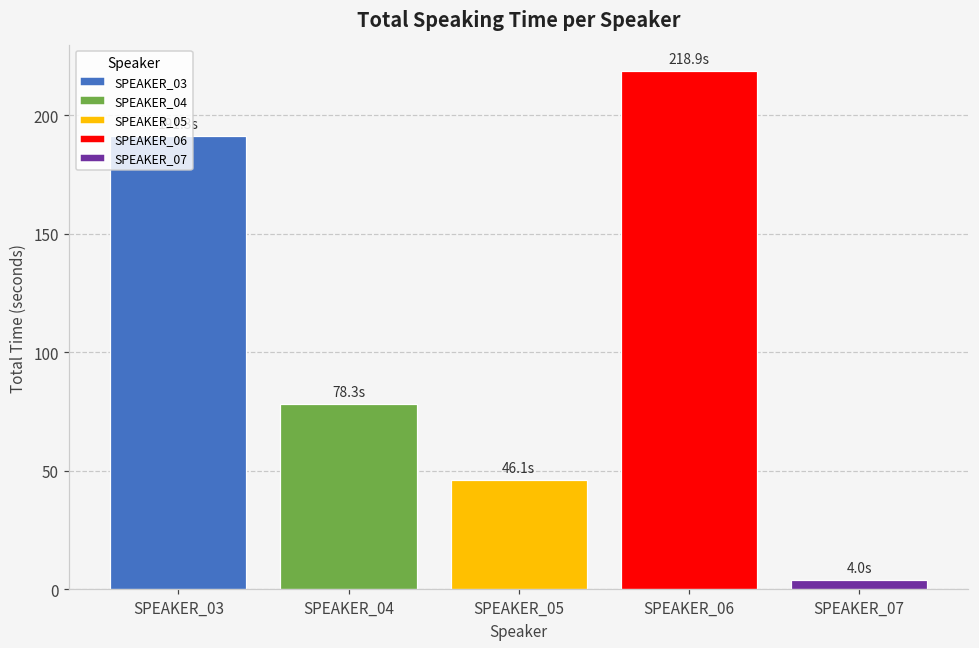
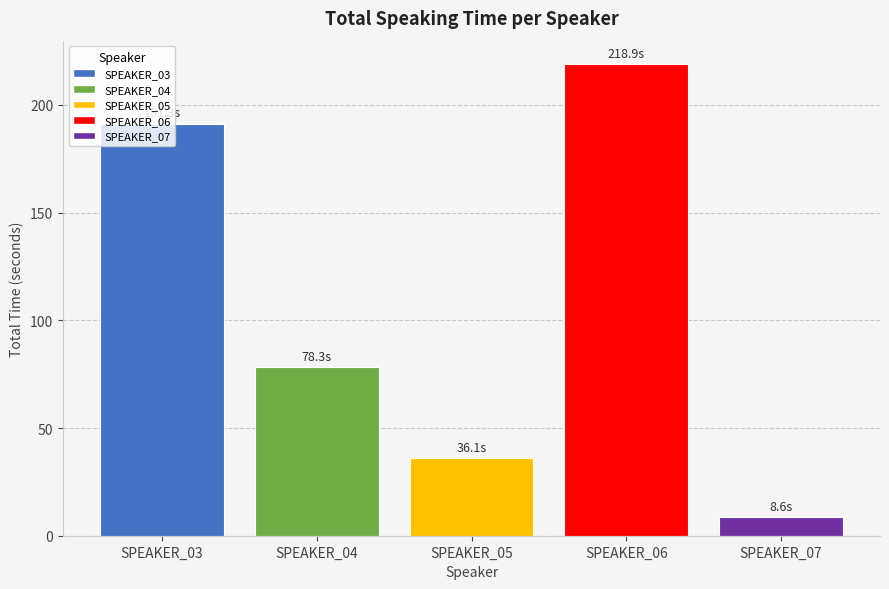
  {
    "SPEAKER_04": "78.3s",
-   "SPEAKER_05": "46.1s",
+   "SPEAKER_05": "36.1s",
    "SPEAKER_06": "218.9s",
-   "SPEAKER_07": "4.0s"
+   "SPEAKER_07": "8.6s"
  }
